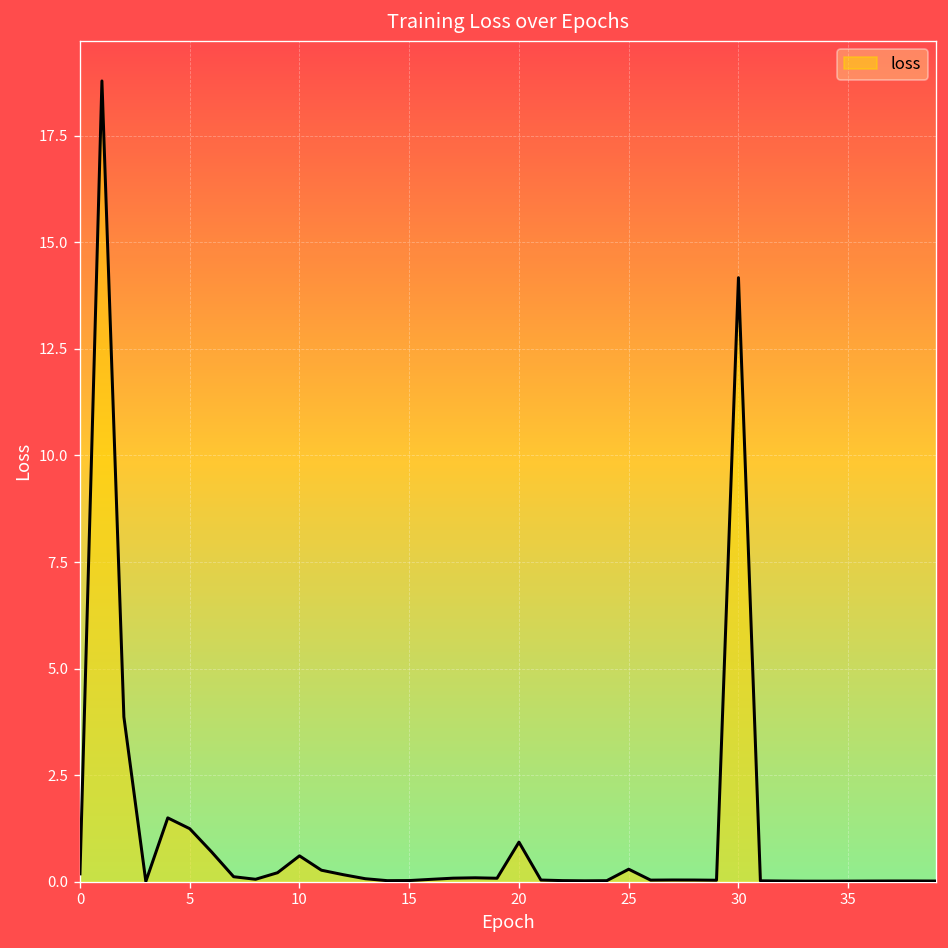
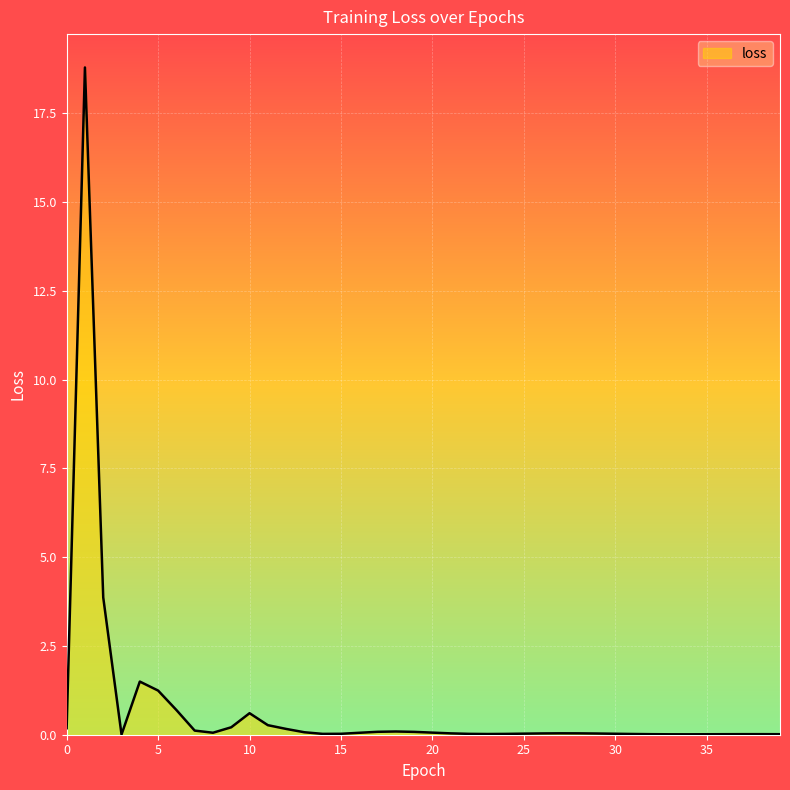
  {
    "0": 0.2,
    "5": 1.2,
    "10": 0.6,
    "15": 0.0,
-   "20": 0.9,
-   "25": 0.3,
-   "30": 14.2,
+   "20": 0.1,
+   "25": 0.0,
+   "30": 0.0,
    "35": 0.0
  }
